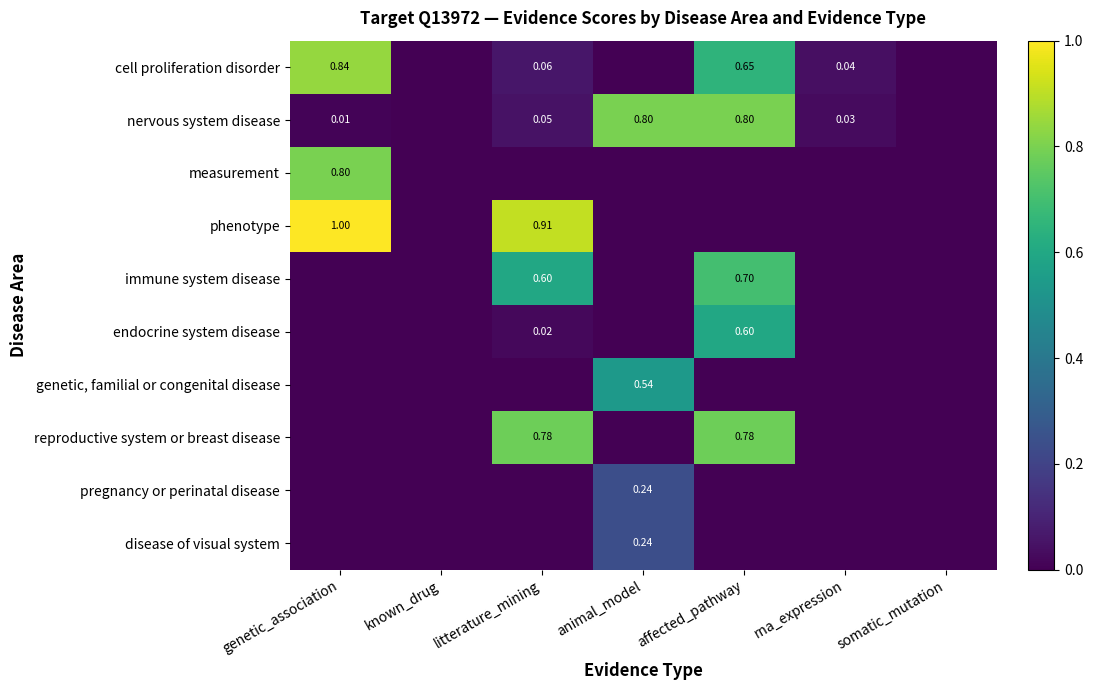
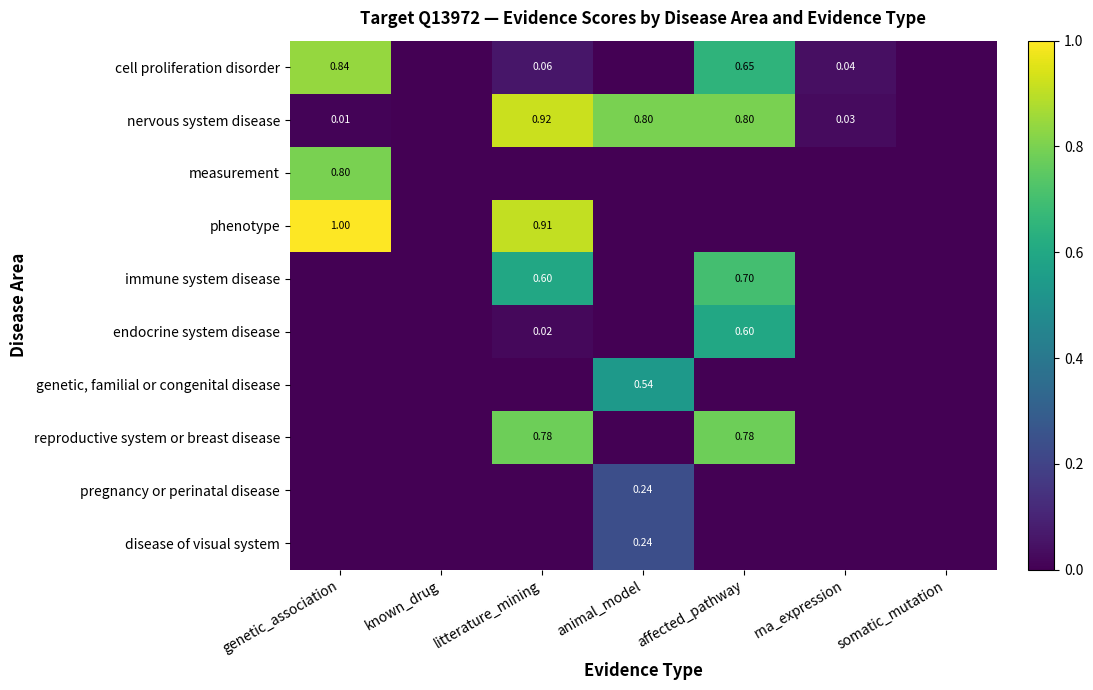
  {
    "cell proliferation disorder": {
      "genetic_association": 0.84,
      "litterature_mining": 0.06,
      "affected_pathway": 0.65,
      "rna_expression": 0.04
    },
    "nervous system disease": {
      "genetic_association": 0.01,
-     "litterature_mining": 0.05,
+     "litterature_mining": 0.92,
      "animal_model": 0.80,
      "affected_pathway": 0.80,
      "rna_expression": 0.03
    },
    "measurement": {
      "genetic_association": 0.80
    },
    "phenotype": {
      "genetic_association": 1.00,
      "litterature_mining": 0.91
    },
    "immune system disease": {
      "litterature_mining": 0.60,
      "affected_pathway": 0.70
    },
    "endocrine system disease": {
      "litterature_mining": 0.02,
      "affected_pathway": 0.60
    },
    "genetic, familial or congenital disease": {
      "animal_model": 0.54
    },
    "reproductive system or breast disease": {
      "litterature_mining": 0.78,
      "affected_pathway": 0.78
    },
    "pregnancy or perinatal disease": {
      "animal_model": 0.24
    },
    "disease of visual system": {
      "animal_model": 0.24
    }
  }
